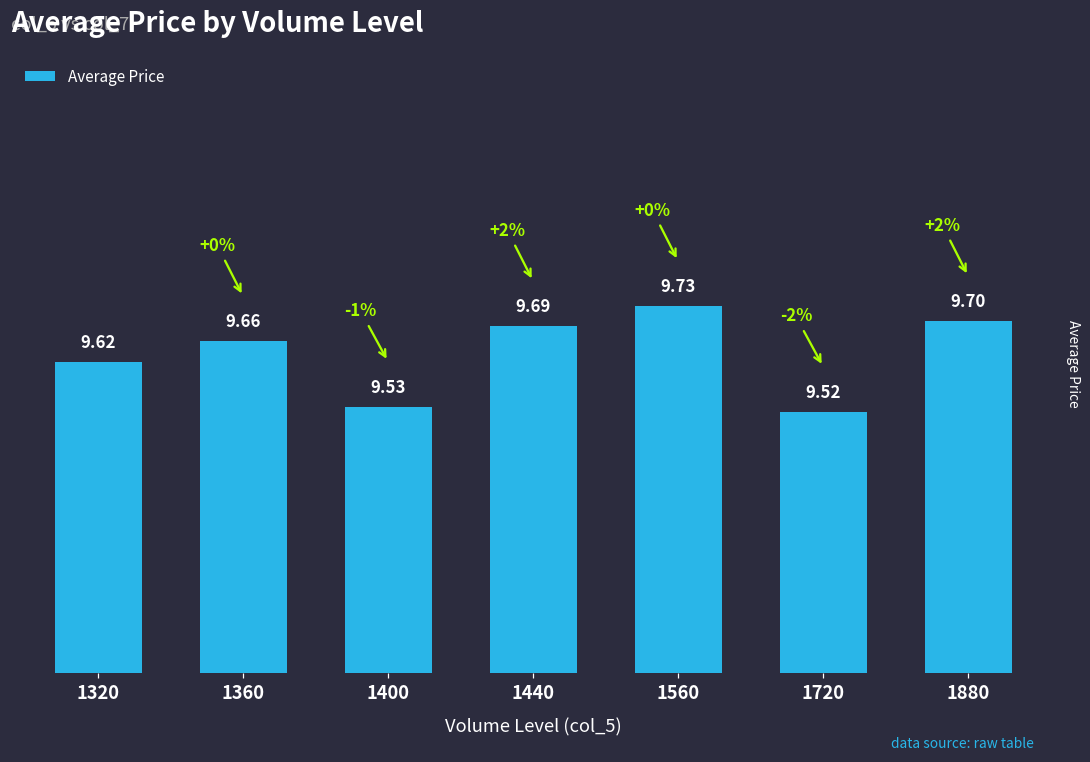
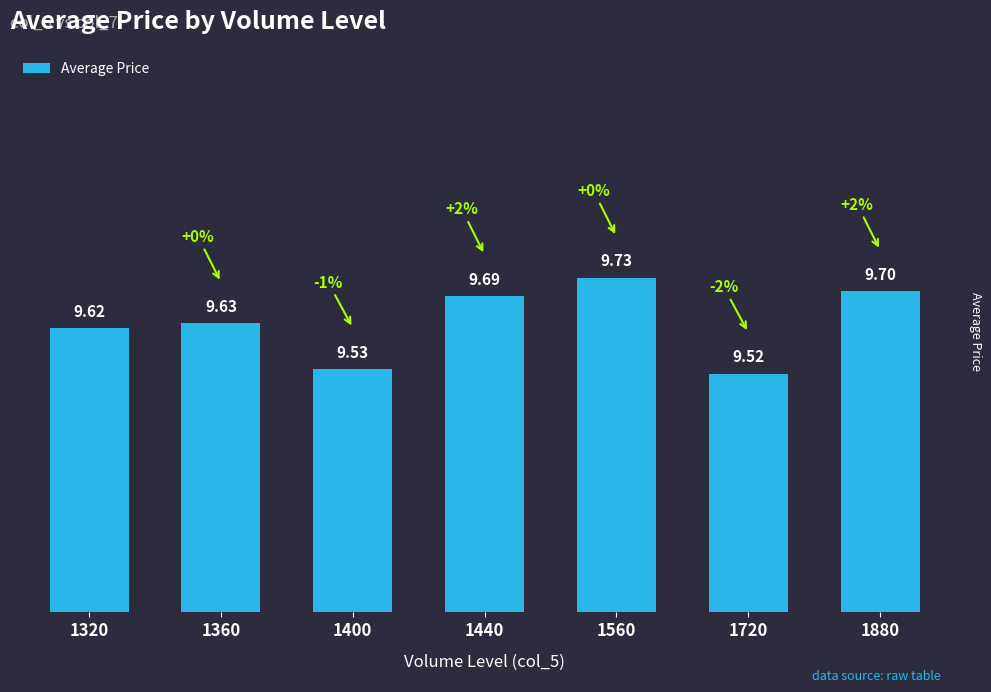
  {
    "1320": 9.62,
-   "1360": 9.66,
+   "1360": 9.63,
    "1400": 9.53,
    "1440": 9.69,
    "1560": 9.73,
    "1720": 9.52,
    "1880": 9.70
  }
